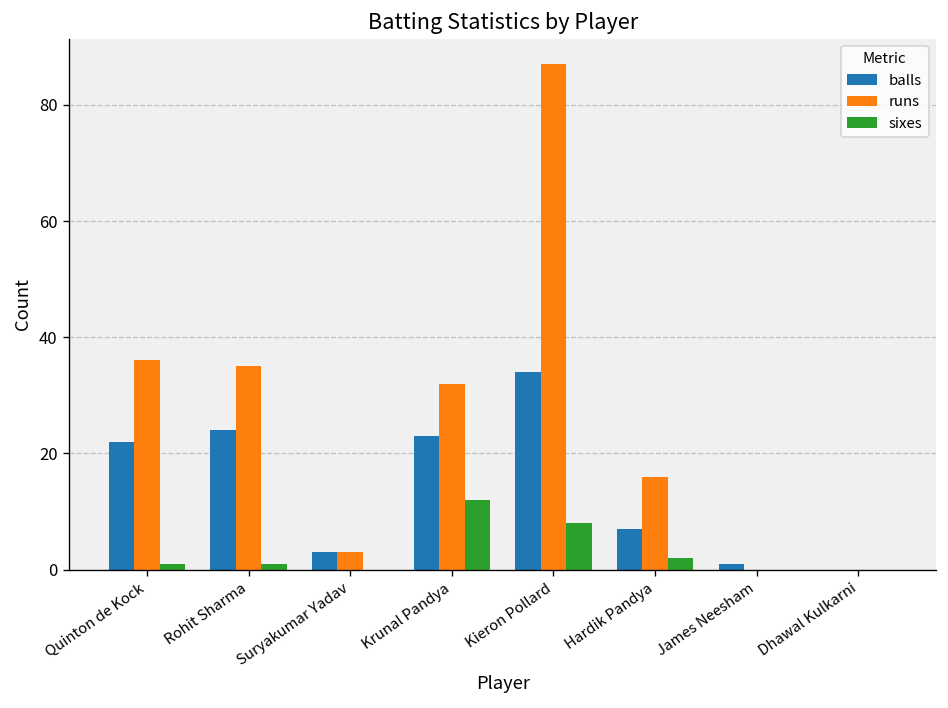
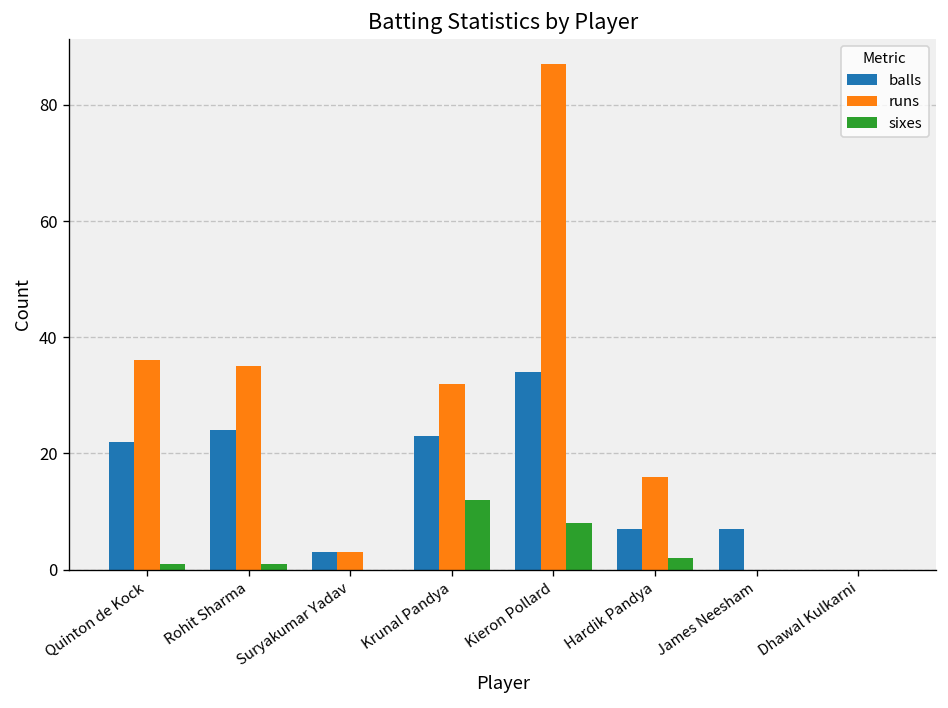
  {
    "balls": {
      "Quinton de Kock": 22,
      "Rohit Sharma": 24,
      "Suryakumar Yadav": 3,
      "Krunal Pandya": 23,
      "Kieron Pollard": 34,
      "Hardik Pandya": 7,
-     "James Neesham": 1,
+     "James Neesham": 7,
      "Dhawal Kulkarni": 0
    },
    "runs": {
      "Quinton de Kock": 36,
      "Rohit Sharma": 35,
      "Suryakumar Yadav": 3,
      "Krunal Pandya": 32,
      "Kieron Pollard": 87,
      "Hardik Pandya": 16,
      "James Neesham": 0,
      "Dhawal Kulkarni": 0
    },
    "sixes": {
      "Quinton de Kock": 1,
      "Rohit Sharma": 1,
      "Suryakumar Yadav": 0,
      "Krunal Pandya": 12,
      "Kieron Pollard": 8,
      "Hardik Pandya": 2,
      "James Neesham": 0,
      "Dhawal Kulkarni": 0
    }
  }
